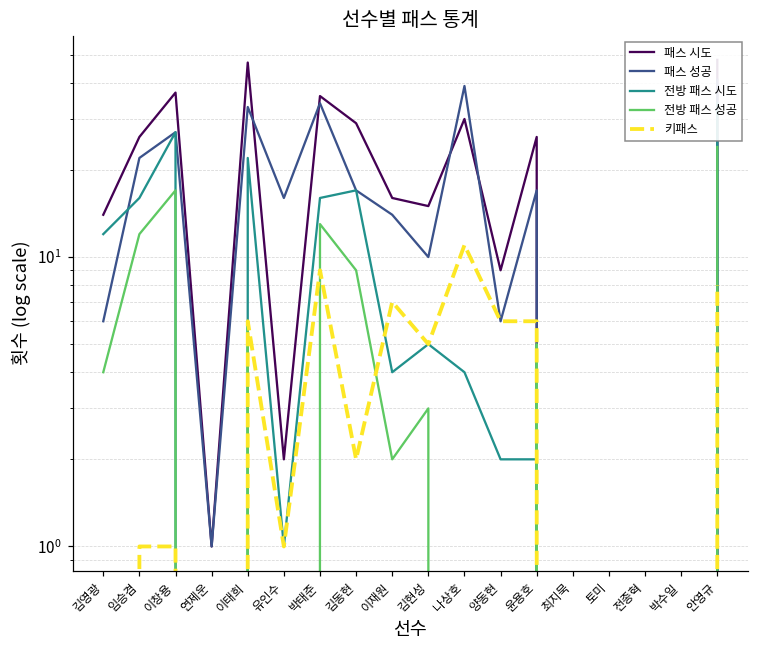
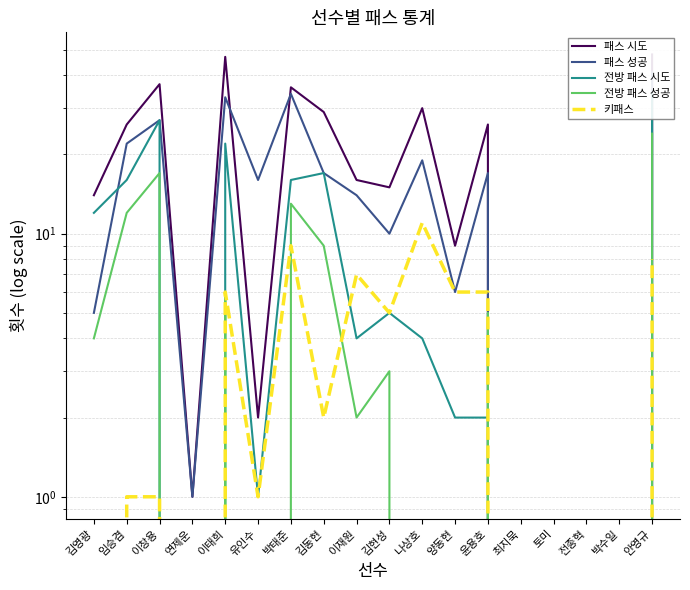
  {
    "패스 시도": {
      "김영광": 14,
      "임승겸": 26,
      "이창용": 37,
      "이태희": 47,
      "유인수": 2,
      "박태준": 36,
      "김동현": 29,
      "이재원": 16,
      "김현성": 15,
      "나상호": 30,
      "양동현": 9,
      "윤용호": 26
    },
    "패스 성공": {
-     "김영광": 6,
+     "김영광": 5,
      "임승겸": 22,
      "이태희": 33,
      "유인수": 16,
      "박태준": 34,
      "이재원": 14,
      "김현성": 10,
-     "나상호": 39,
+     "나상호": 19,
      "윤용호": 17
    },
    "전방 패스 시도": {
      "김영광": 12,
      "임승겸": 16,
      "이태희": 22,
      "박태준": 16,
      "이재원": 4,
      "나상호": 4,
      "양동현": 2,
      "윤용호": 2
    },
    "전방 패스 성공": {
      "김영광": 4,
      "임승겸": 12,
      "이창용": 17,
      "박태준": 13,
      "김동현": 9,
      "이재원": 2,
      "김현성": 3,
      "윤용호": 5,
      "안영규": 24
    },
    "키패스": {
      "임승겸": 1,
      "이창용": 1,
      "박태준": 9,
      "김동현": 2,
      "이재원": 7,
      "나상호": 11,
      "윤용호": 6,
      "안영규": 8
    }
  }
